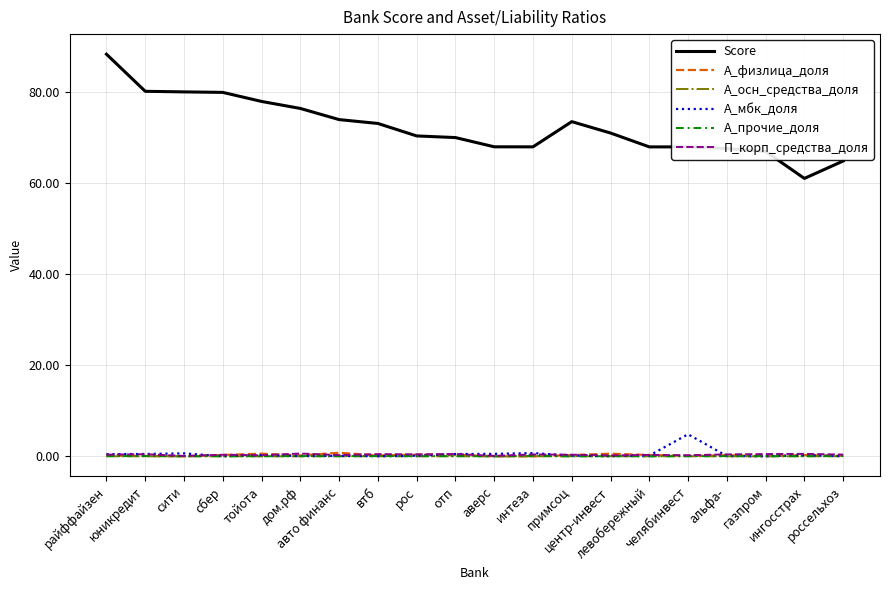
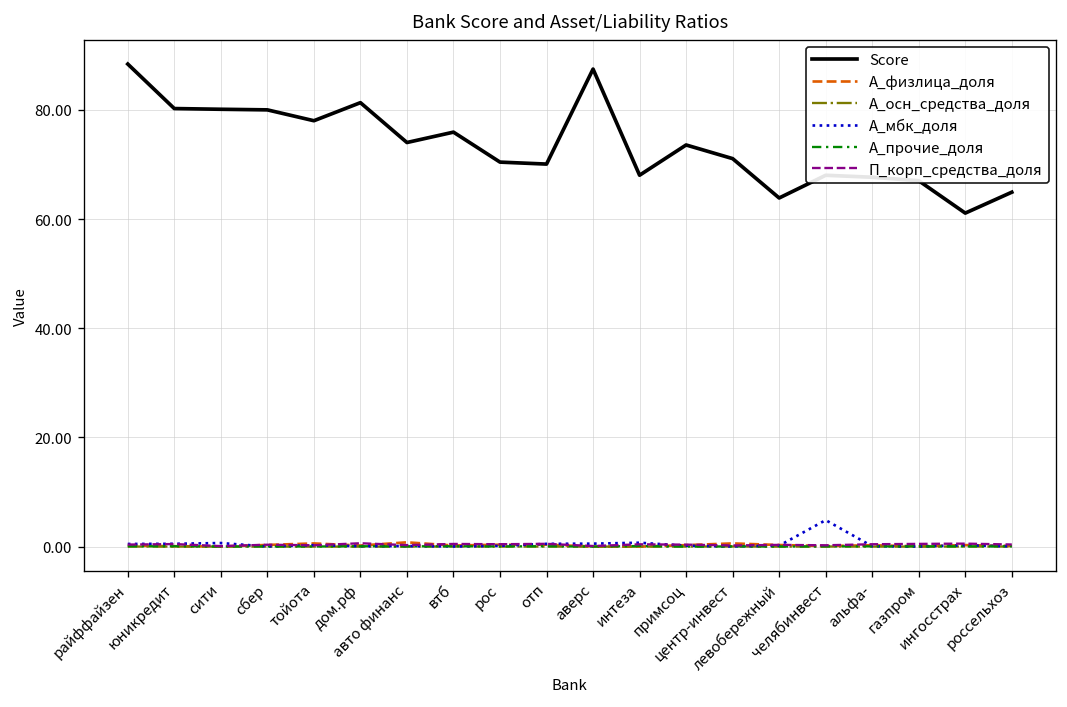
  {
    "Score": {
      "райффайзен": 88,
      "юникредит": 80,
      "сити": 80,
      "сбер": 80,
      "тойота": 78,
-     "дом.рф": 76,
+     "дом.рф": 81,
      "авто финанс": 74,
-     "втб": 73,
+     "втб": 76,
      "рос": 70,
      "отп": 70,
-     "аверс": 68,
+     "аверс": 87,
      "интеза": 68,
      "примсоц": 74,
      "центр-инвест": 71,
-     "левобережный": 68,
+     "левобережный": 64,
      "ингосстрах": 61,
      "россельхоз": 65
    },
    "А_мбк_доля": {
      "челябинвест": 5
    }
  }
